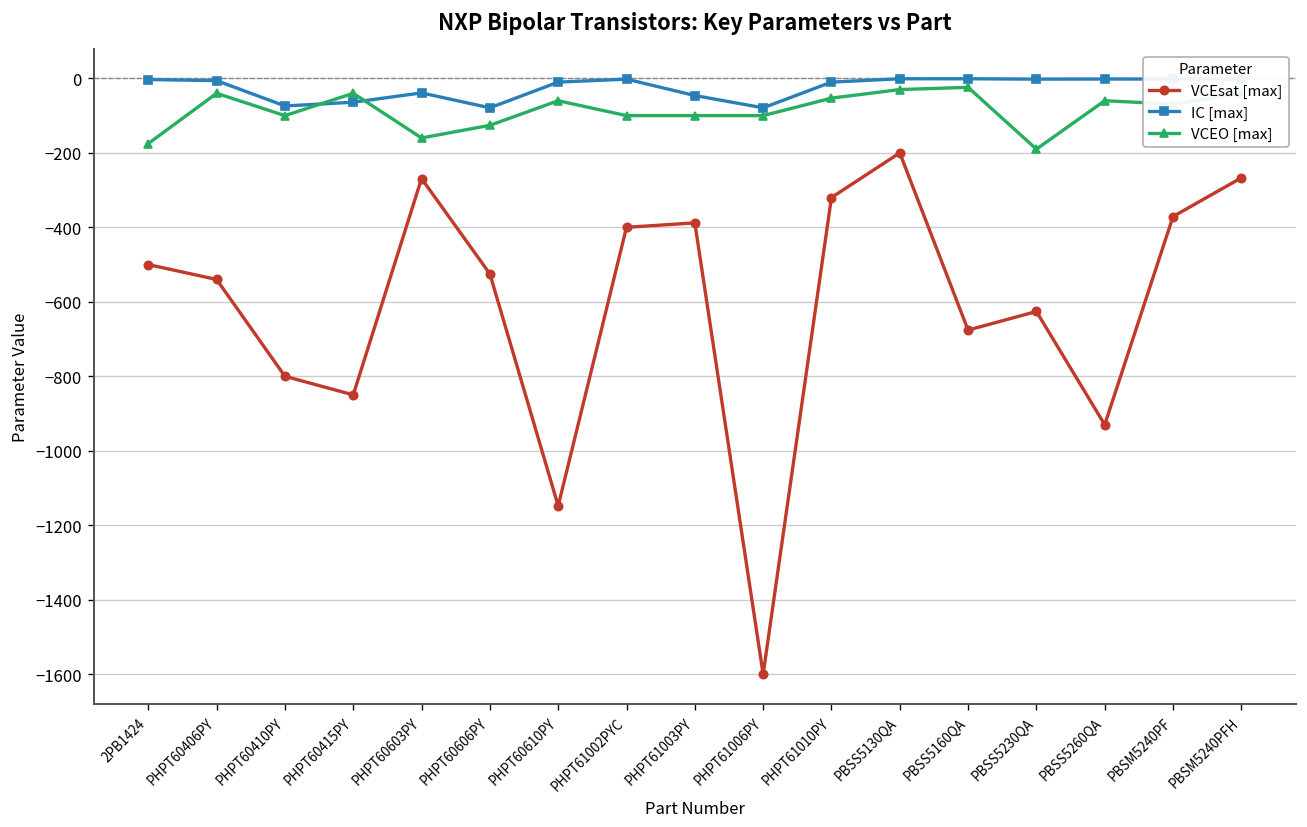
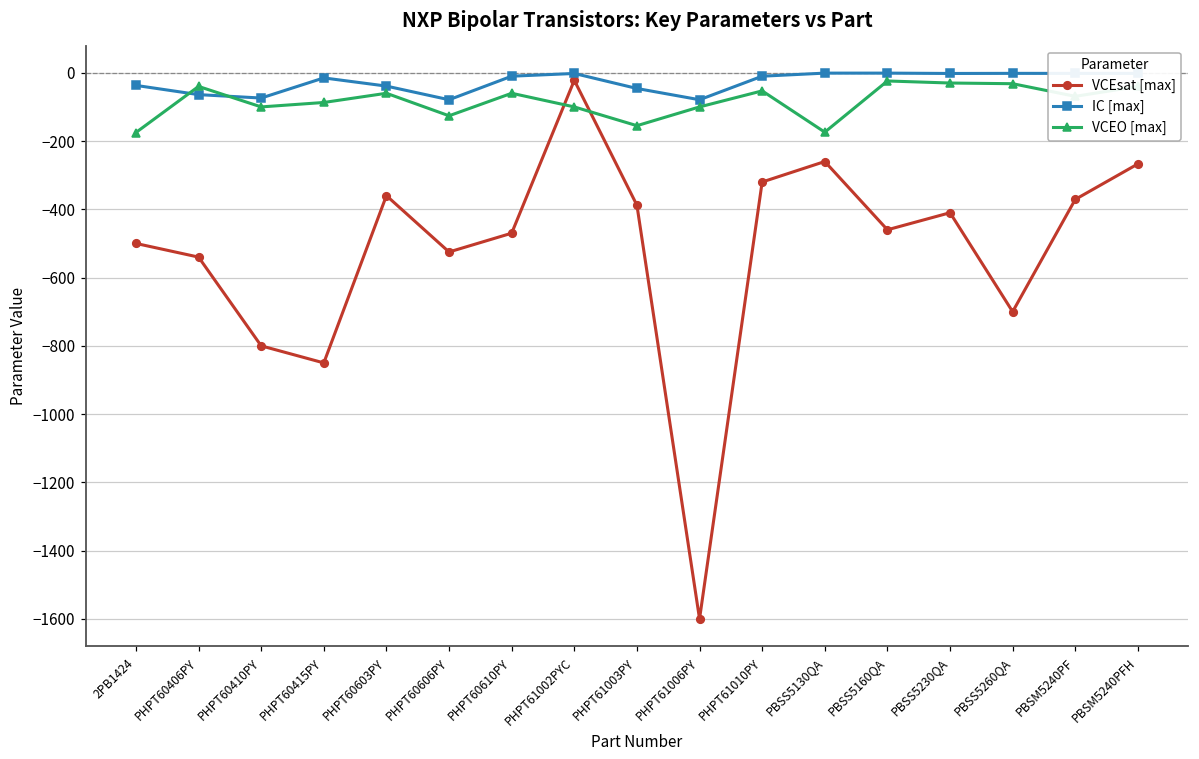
  {
    "VCEsat [max]": {
      "2PB1424": -500,
      "PHPT60406PY": -540,
      "PHPT60410PY": -800,
      "PHPT60415PY": -850,
-     "PHPT60603PY": -270,
+     "PHPT60603PY": -360,
      "PHPT60606PY": -530,
-     "PHPT60610PY": -1150,
-     "PHPT61002PYC": -400,
+     "PHPT60610PY": -470,
+     "PHPT61002PYC": -20,
      "PHPT61003PY": -390,
      "PHPT61006PY": -1600,
      "PHPT61010PY": -320,
-     "PBSS5130QA": -200,
-     "PBSS5160QA": -680,
-     "PBSS5230QA": -630,
-     "PBSS5260QA": -930,
+     "PBSS5130QA": -260,
+     "PBSS5160QA": -460,
+     "PBSS5230QA": -410,
+     "PBSS5260QA": -700,
      "PBSM5240PF": -370,
      "PBSM5240PFH": -270
    },
    "IC [max]": {
-     "2PB1424": 0,
-     "PHPT60406PY": -10,
+     "2PB1424": -40,
+     "PHPT60406PY": -60,
      "PHPT60410PY": -70,
-     "PHPT60415PY": -60,
+     "PHPT60415PY": -20,
      "PHPT60603PY": -40,
      "PHPT60606PY": -80,
      "PHPT60610PY": -10,
      "PHPT61002PYC": 0,
      "PHPT61003PY": -50,
      "PHPT61006PY": -80,
      "PHPT61010PY": -10,
      "PBSS5130QA": 0,
      "PBSS5160QA": 0,
      "PBSS5230QA": 0,
      "PBSS5260QA": 0
    },
    "VCEO [max]": {
      "2PB1424": -180,
      "PHPT60406PY": -40,
      "PHPT60410PY": -100,
-     "PHPT60415PY": -40,
-     "PHPT60603PY": -160,
+     "PHPT60415PY": -90,
+     "PHPT60603PY": -60,
      "PHPT60606PY": -130,
      "PHPT60610PY": -60,
      "PHPT61002PYC": -100,
-     "PHPT61003PY": -100,
+     "PHPT61003PY": -160,
      "PHPT61006PY": -100,
      "PHPT61010PY": -50,
-     "PBSS5130QA": -30,
+     "PBSS5130QA": -170,
      "PBSS5160QA": -20,
-     "PBSS5230QA": -190,
-     "PBSS5260QA": -60
+     "PBSS5230QA": -30,
+     "PBSS5260QA": -30
    }
  }
